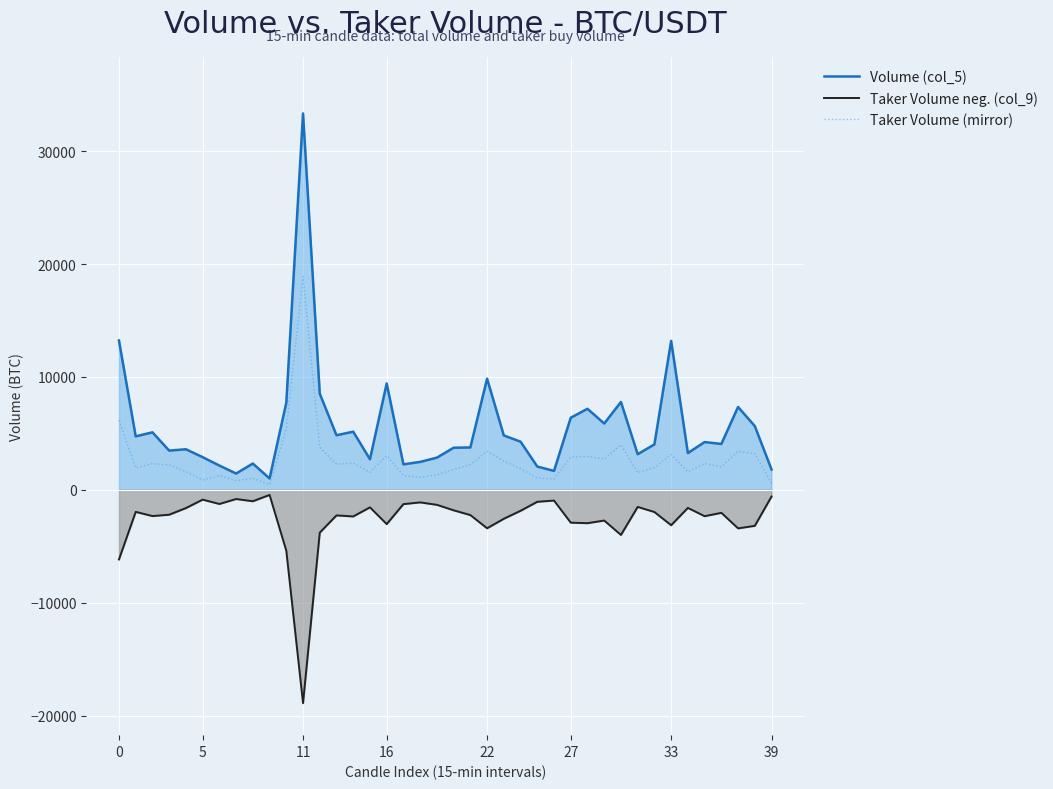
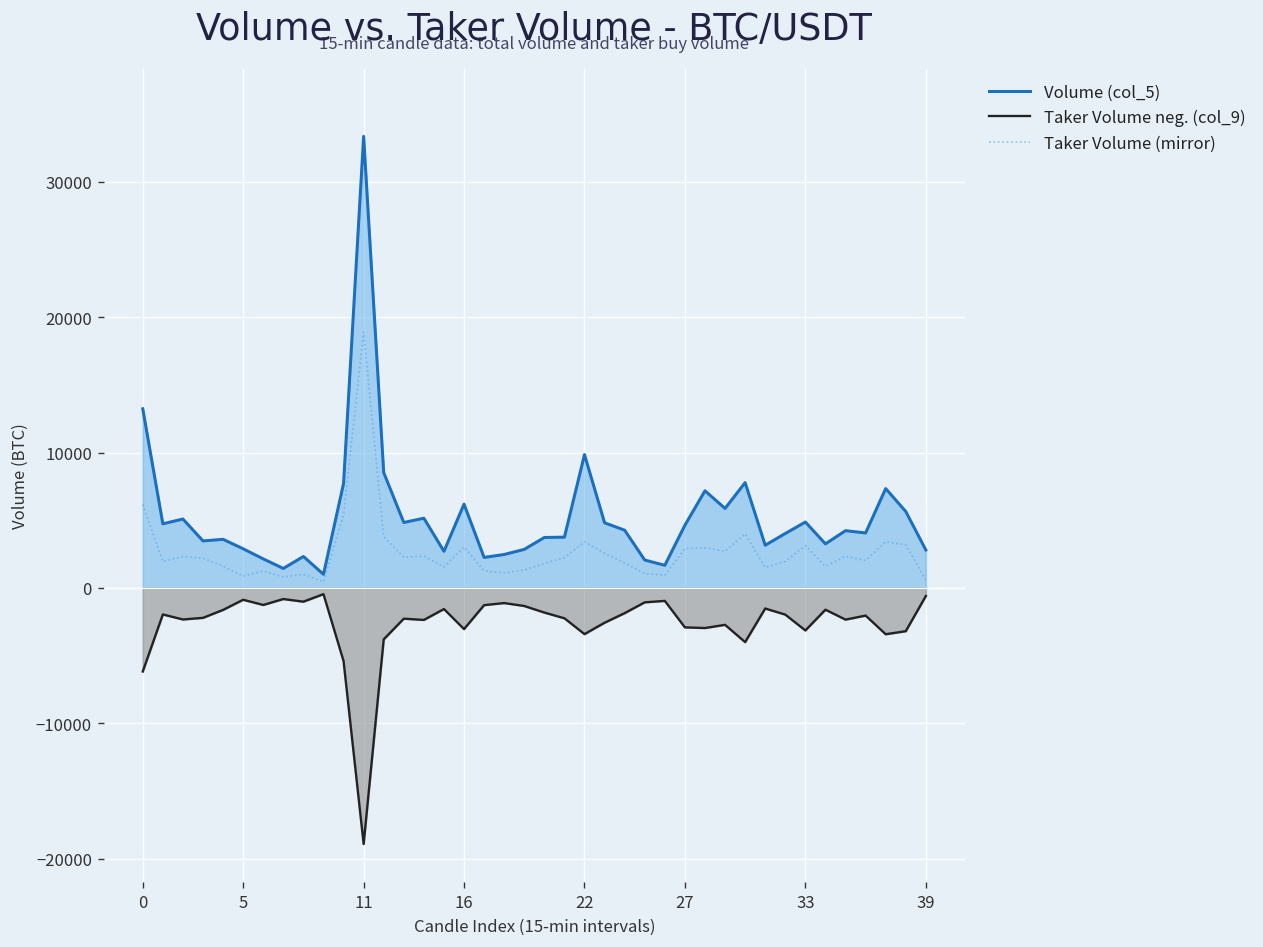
  {
    "Volume (col_5)": {
      "0": 13200,
      "5": 2900,
      "11": 33300,
-     "16": 9400,
+     "16": 6200,
      "22": 9800,
-     "27": 6400,
-     "33": 13200,
-     "39": 1800
+     "27": 4600,
+     "33": 4900,
+     "39": 2800
    },
    "Taker Volume neg. (col_9)": {
      "0": -6200,
      "5": -900,
      "11": -18900,
      "16": -3000,
      "22": -3400,
      "27": -2900,
      "33": -3100,
      "39": -600
    },
    "Taker Volume (mirror)": {
      "0": 6200,
      "5": 900,
      "11": 18900,
      "16": 3000,
      "22": 3400,
      "27": 2900,
      "33": 3100,
      "39": 600
    }
  }
